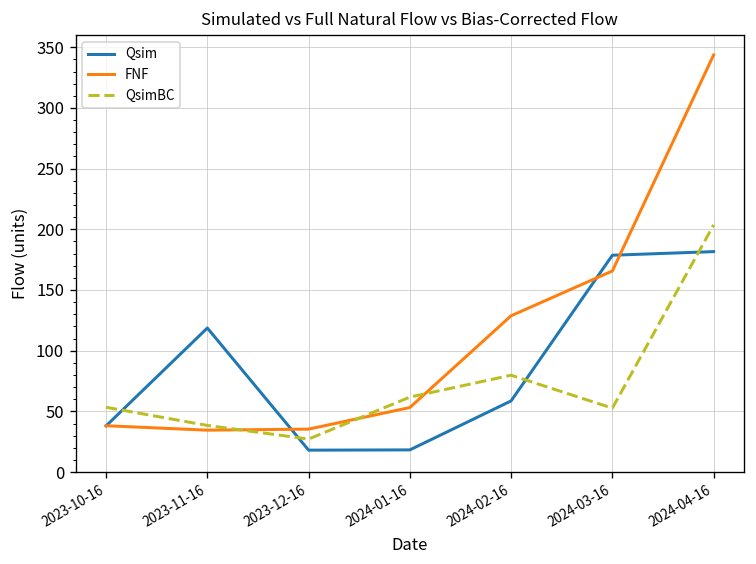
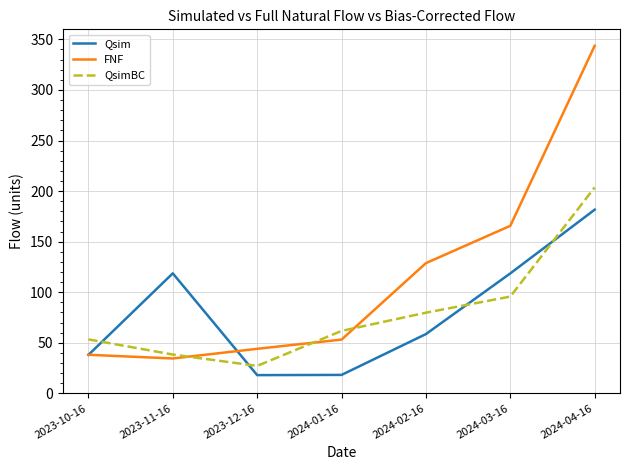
  {
    "Qsim": {
      "2023-11-16": 119,
      "2023-12-16": 18,
      "2024-01-16": 18,
      "2024-02-16": 59,
-     "2024-03-16": 179,
+     "2024-03-16": 119,
      "2024-04-16": 182
    },
    "FNF": {
      "2023-11-16": 35,
-     "2023-12-16": 35,
+     "2023-12-16": 44,
      "2024-01-16": 53,
      "2024-02-16": 129,
      "2024-03-16": 166,
      "2024-04-16": 344
    },
    "QsimBC": {
      "2023-10-16": 53,
      "2023-11-16": 38,
      "2023-12-16": 27,
      "2024-01-16": 62,
      "2024-02-16": 80,
-     "2024-03-16": 53,
+     "2024-03-16": 96,
      "2024-04-16": 204
    }
  }
